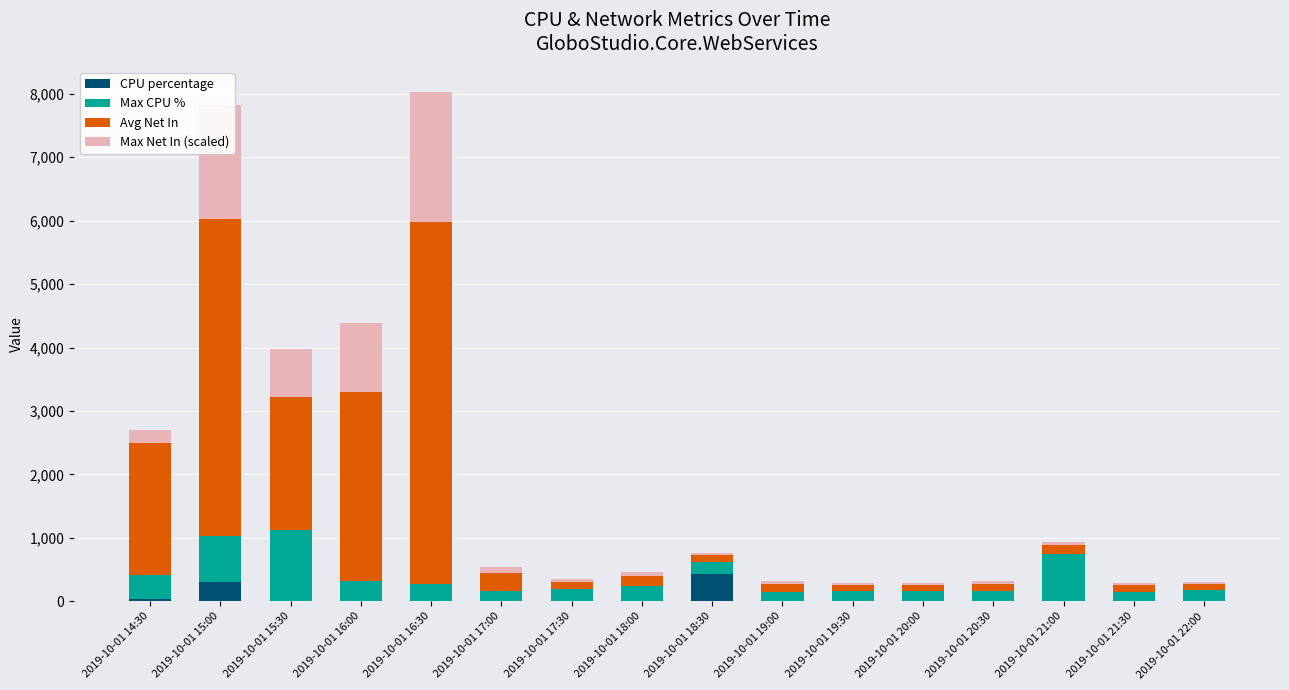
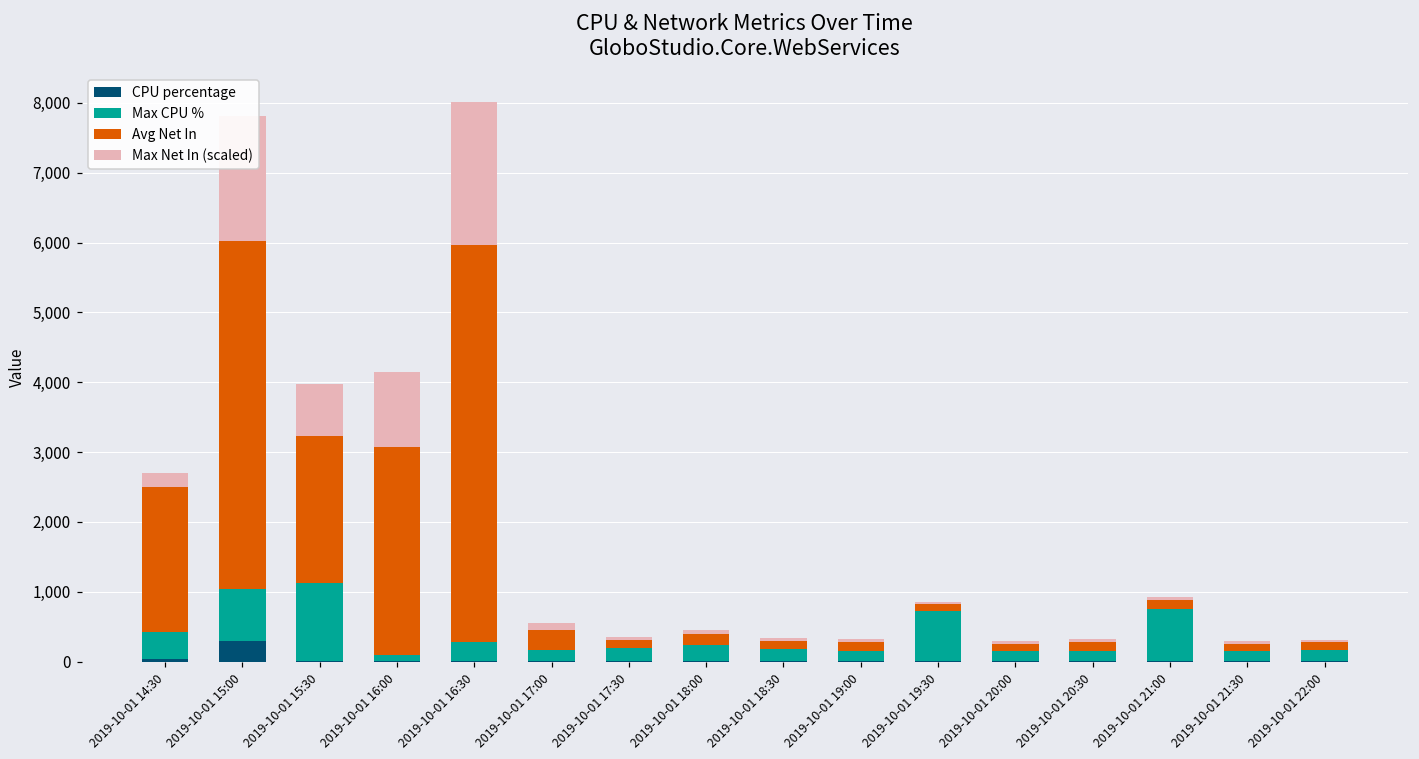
  {
    "CPU percentage": {
      "2019-10-01 15:00": "300",
-     "2019-10-01 18:30": "400"
+     "2019-10-01 18:30": "0"
    },
    "Max CPU %": {
      "2019-10-01 14:30": "400",
      "2019-10-01 15:00": "700",
      "2019-10-01 15:30": "1,100",
-     "2019-10-01 16:00": "300",
+     "2019-10-01 16:00": "100",
      "2019-10-01 16:30": "300",
      "2019-10-01 17:00": "200",
      "2019-10-01 17:30": "200",
      "2019-10-01 18:00": "200",
      "2019-10-01 18:30": "200",
      "2019-10-01 19:00": "200",
-     "2019-10-01 19:30": "200",
+     "2019-10-01 19:30": "700",
      "2019-10-01 20:00": "200",
      "2019-10-01 20:30": "200",
      "2019-10-01 21:00": "700",
      "2019-10-01 21:30": "100",
      "2019-10-01 22:00": "200"
    },
    "Avg Net In": {
      "2019-10-01 14:30": "2,100",
      "2019-10-01 15:00": "5,000",
      "2019-10-01 15:30": "2,100",
      "2019-10-01 16:00": "3,000",
      "2019-10-01 16:30": "5,700",
      "2019-10-01 17:00": "300",
      "2019-10-01 17:30": "100",
      "2019-10-01 18:00": "200",
      "2019-10-01 18:30": "100",
      "2019-10-01 19:00": "100",
      "2019-10-01 19:30": "100",
      "2019-10-01 20:00": "100",
      "2019-10-01 20:30": "100",
      "2019-10-01 21:00": "100",
      "2019-10-01 21:30": "100",
      "2019-10-01 22:00": "100"
    },
    "Max Net In (scaled)": {
      "2019-10-01 14:30": "200",
      "2019-10-01 15:30": "800",
      "2019-10-01 16:00": "1,100",
      "2019-10-01 16:30": "2,000",
      "2019-10-01 17:00": "100",
      "2019-10-01 17:30": "0",
      "2019-10-01 18:00": "100",
      "2019-10-01 18:30": "0",
      "2019-10-01 19:00": "0",
      "2019-10-01 20:30": "0",
      "2019-10-01 21:00": "0"
    }
  }
